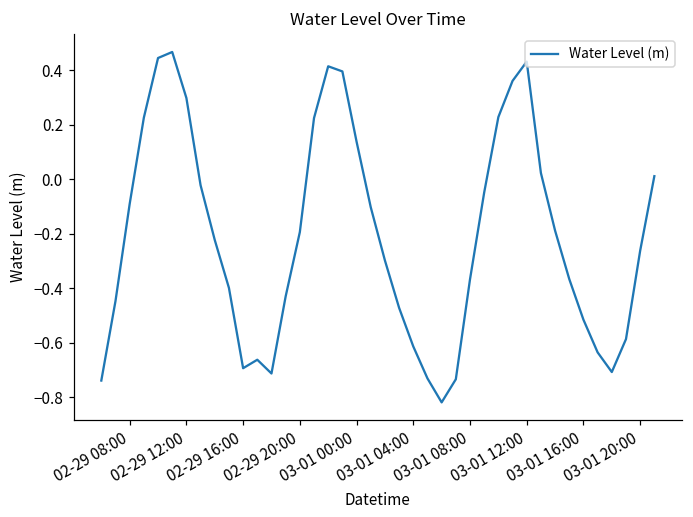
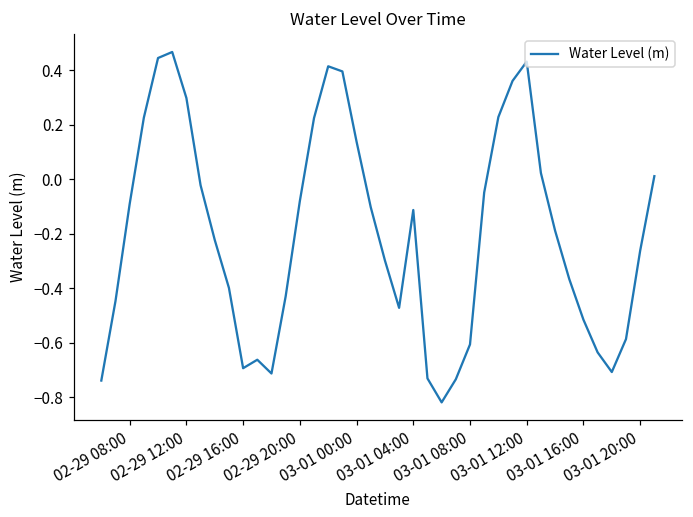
  {
    "02-29 08:00": -0.09,
    "02-29 12:00": 0.30,
    "02-29 16:00": -0.69,
-   "02-29 20:00": -0.19,
+   "02-29 20:00": -0.08,
    "03-01 00:00": 0.14,
-   "03-01 04:00": -0.61,
-   "03-01 08:00": -0.37,
+   "03-01 04:00": -0.11,
+   "03-01 08:00": -0.61,
    "03-01 16:00": -0.52,
    "03-01 20:00": -0.26
  }
